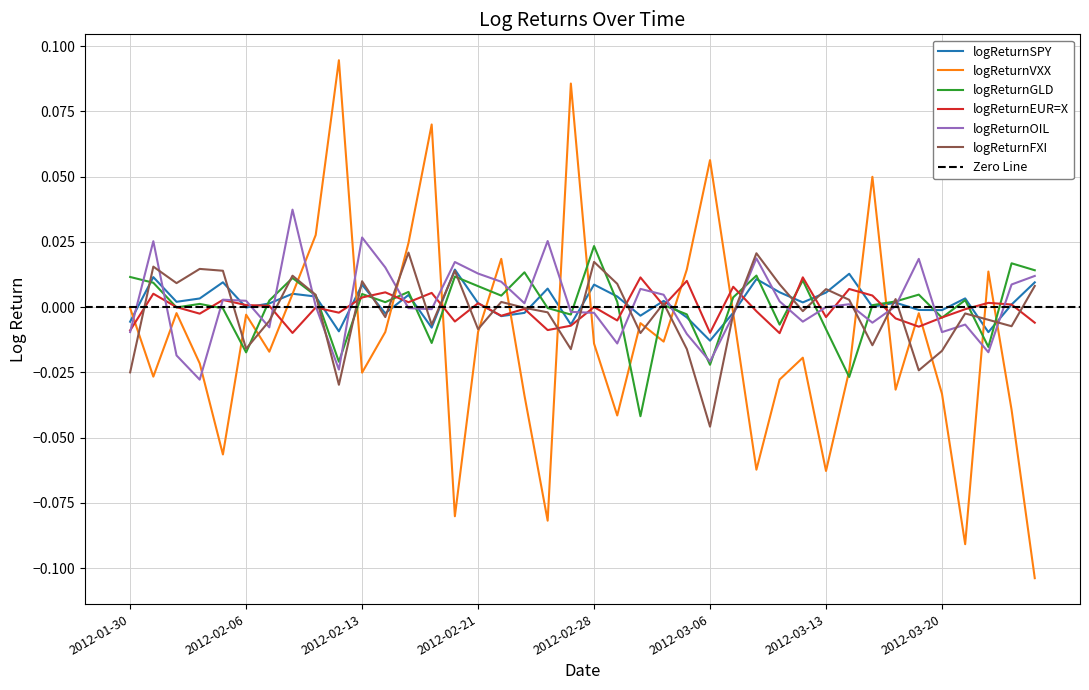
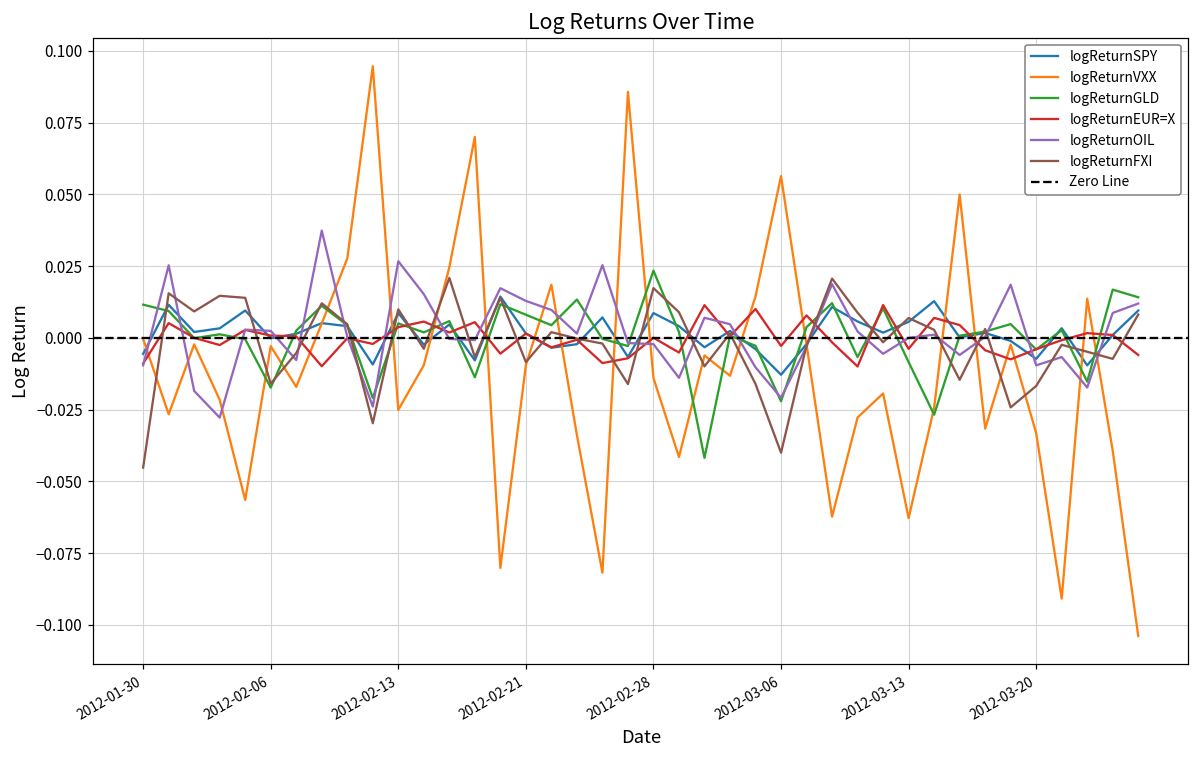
  {
    "logReturnSPY": {
      "2012-01-30": -0.006,
      "2012-02-13": 0.009,
      "2012-02-28": 0.009,
      "2012-03-06": -0.013,
      "2012-03-13": 0.006,
-     "2012-03-20": -0.001
+     "2012-03-20": -0.007
    },
    "logReturnVXX": {
      "2012-01-30": 0.000,
      "2012-02-06": -0.003,
      "2012-02-13": -0.025,
      "2012-02-21": -0.009,
      "2012-02-28": -0.014,
      "2012-03-06": 0.056,
      "2012-03-13": -0.063,
      "2012-03-20": -0.033
    },
    "logReturnGLD": {
      "2012-01-30": 0.012,
      "2012-02-06": -0.017,
      "2012-02-13": 0.005,
      "2012-02-21": 0.008,
      "2012-02-28": 0.023,
      "2012-03-06": -0.022,
      "2012-03-13": -0.008
    },
    "logReturnEUR=X": {
      "2012-02-13": 0.004,
      "2012-02-28": 0.000,
-     "2012-03-06": -0.010,
+     "2012-03-06": -0.003,
      "2012-03-13": -0.004
    },
    "logReturnOIL": {
      "2012-02-06": 0.002,
      "2012-02-13": 0.027,
      "2012-02-21": 0.013,
      "2012-02-28": -0.002,
      "2012-03-06": -0.021,
      "2012-03-13": 0.000,
      "2012-03-20": -0.010
    },
    "logReturnFXI": {
-     "2012-01-30": -0.025,
+     "2012-01-30": -0.045,
      "2012-02-06": -0.016,
      "2012-02-13": 0.010,
      "2012-02-21": -0.008,
      "2012-02-28": 0.017,
-     "2012-03-06": -0.046,
+     "2012-03-06": -0.040,
      "2012-03-13": 0.007,
      "2012-03-20": -0.017
    }
  }
